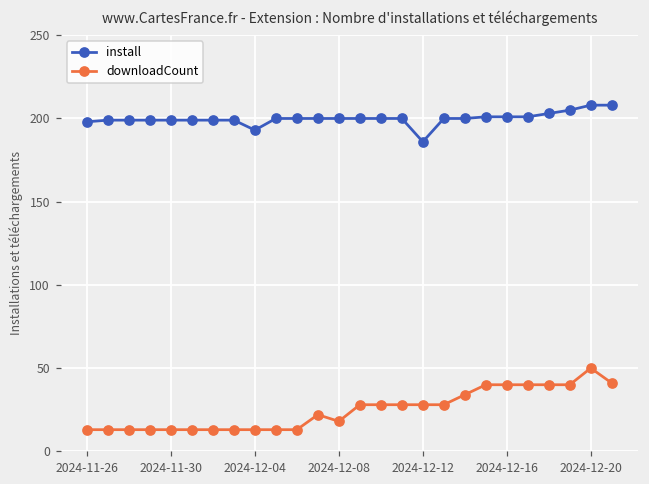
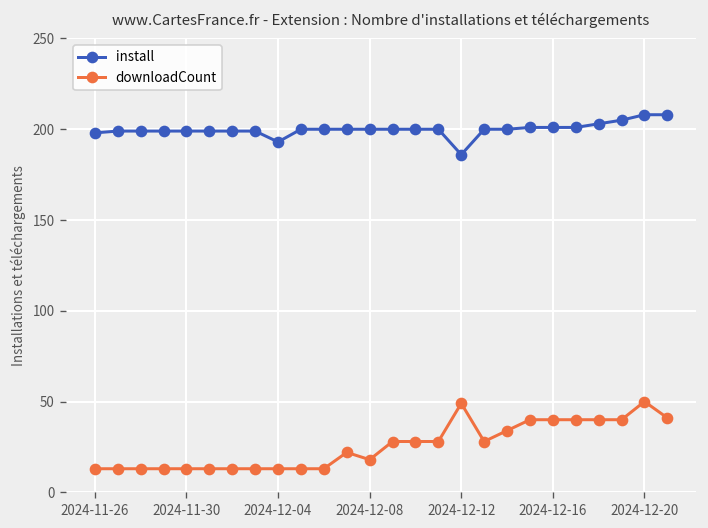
  {
    "install": {
      "2024-11-26": 198,
      "2024-11-30": 199,
      "2024-12-04": 193,
      "2024-12-08": 200,
      "2024-12-12": 186,
      "2024-12-16": 201,
      "2024-12-20": 208
    },
    "downloadCount": {
      "2024-11-26": 13,
      "2024-11-30": 13,
      "2024-12-04": 13,
      "2024-12-08": 18,
-     "2024-12-12": 28,
+     "2024-12-12": 49,
      "2024-12-16": 40,
      "2024-12-20": 50
    }
  }
